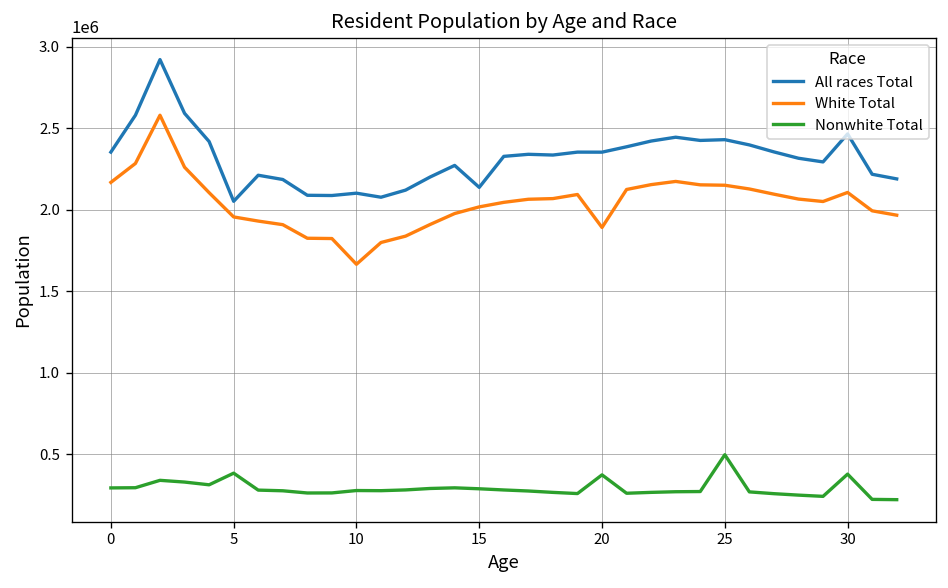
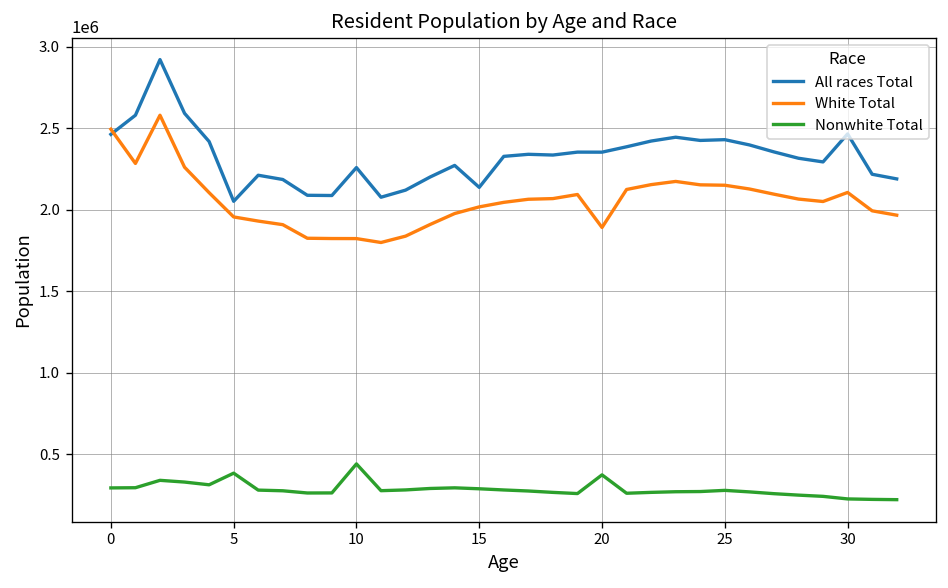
  {
    "All races Total": {
-     "0": 2350000,
+     "0": 2460000,
      "5": 2050000,
-     "10": 2100000,
+     "10": 2260000,
      "15": 2140000,
      "20": 2350000,
      "25": 2430000
    },
    "White Total": {
-     "0": 2170000,
+     "0": 2500000,
      "5": 1960000,
-     "10": 1670000,
+     "10": 1820000,
      "15": 2020000,
      "20": 1890000,
      "25": 2150000,
      "30": 2110000
    },
    "Nonwhite Total": {
      "0": 290000,
      "5": 390000,
-     "10": 280000,
+     "10": 440000,
      "15": 290000,
      "20": 370000,
-     "25": 500000,
-     "30": 380000
+     "25": 280000,
+     "30": 230000
    }
  }
